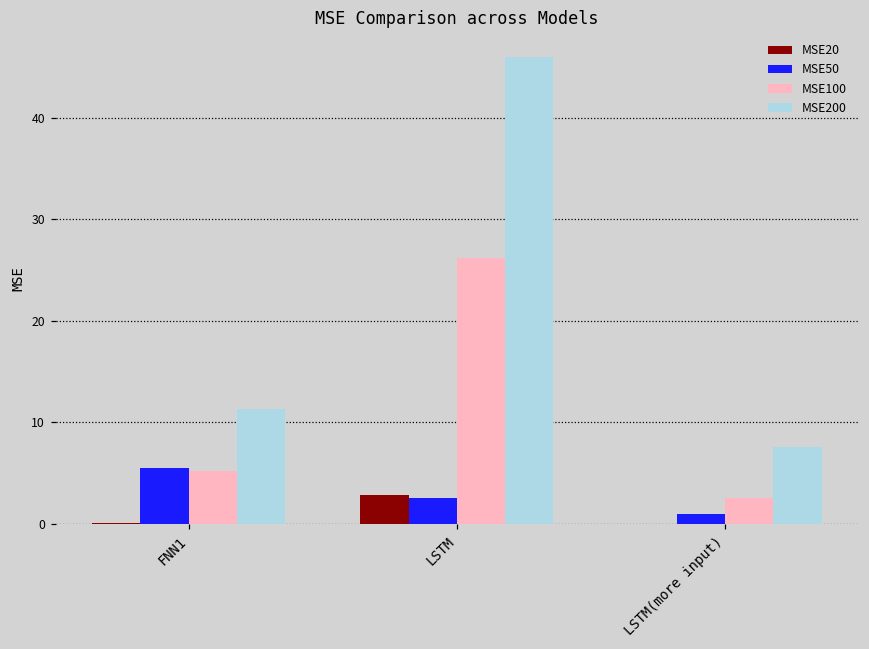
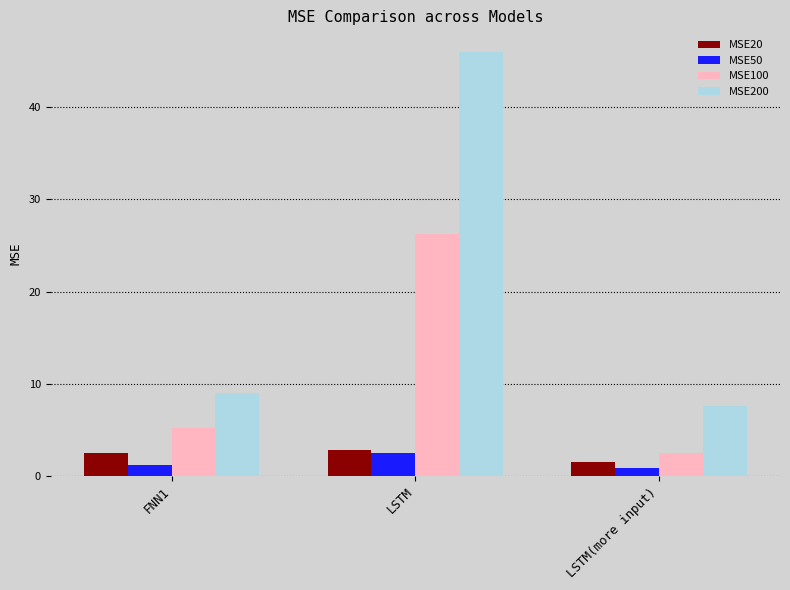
  {
    "MSE20": {
-     "FNN1": 0,
+     "FNN1": 3,
      "LSTM": 3,
-     "LSTM(more input)": 0
+     "LSTM(more input)": 2
    },
    "MSE50": {
-     "FNN1": 5,
+     "FNN1": 1,
      "LSTM": 3,
      "LSTM(more input)": 1
    },
    "MSE100": {
      "FNN1": 5,
      "LSTM": 26,
      "LSTM(more input)": 3
    },
    "MSE200": {
-     "FNN1": 11,
+     "FNN1": 9,
      "LSTM": 46,
      "LSTM(more input)": 8
    }
  }
